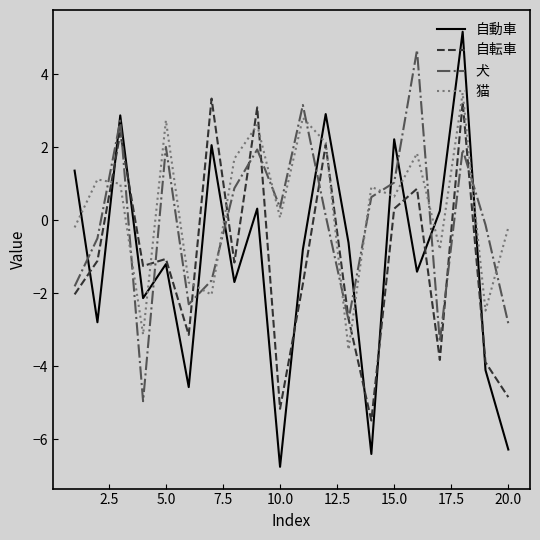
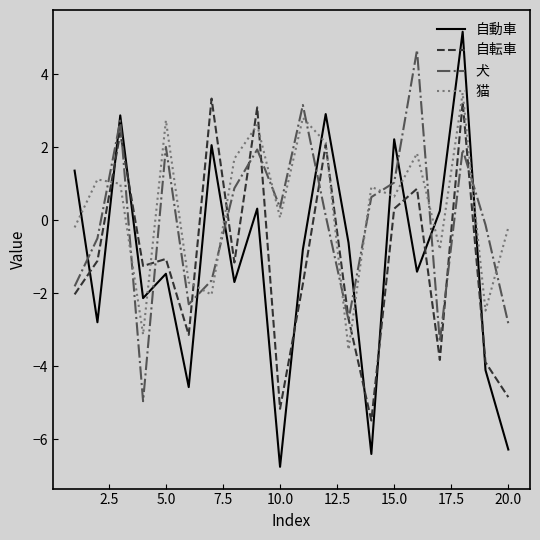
  {
    "自動車": {
-     "5.0": -1.2,
+     "5.0": -1.5,
      "10.0": -6.7,
      "15.0": 2.2,
      "20.0": -6.3
    }
  }
